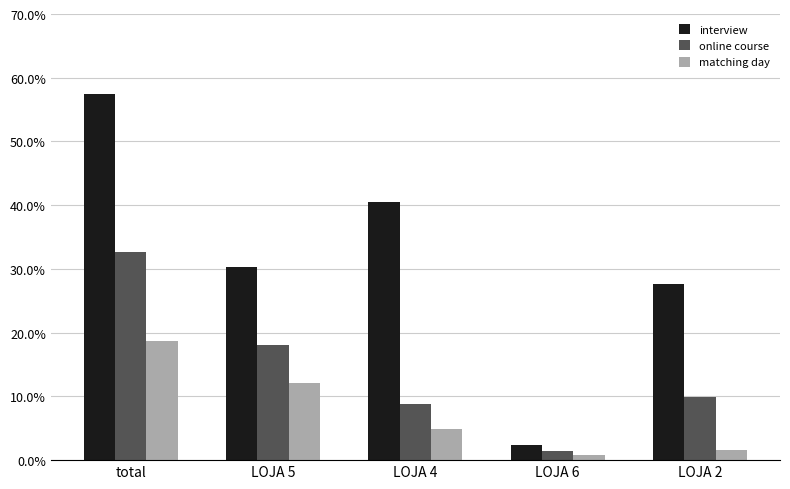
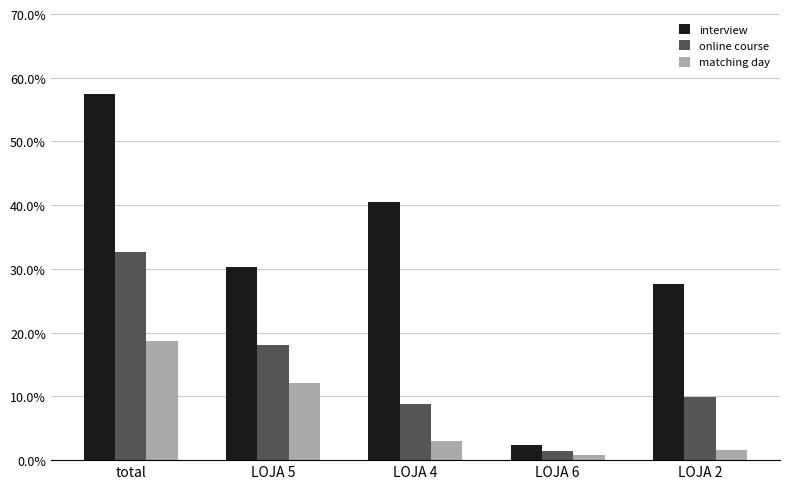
  {
    "interview": {
      "total": "58%",
      "LOJA 5": "30%",
      "LOJA 4": "41%",
      "LOJA 6": "2%",
      "LOJA 2": "28%"
    },
    "online course": {
      "total": "33%",
      "LOJA 5": "18%",
      "LOJA 4": "9%",
      "LOJA 6": "1%",
      "LOJA 2": "10%"
    },
    "matching day": {
      "total": "19%",
      "LOJA 5": "12%",
-     "LOJA 4": "5%",
+     "LOJA 4": "3%",
      "LOJA 6": "1%",
      "LOJA 2": "2%"
    }
  }
